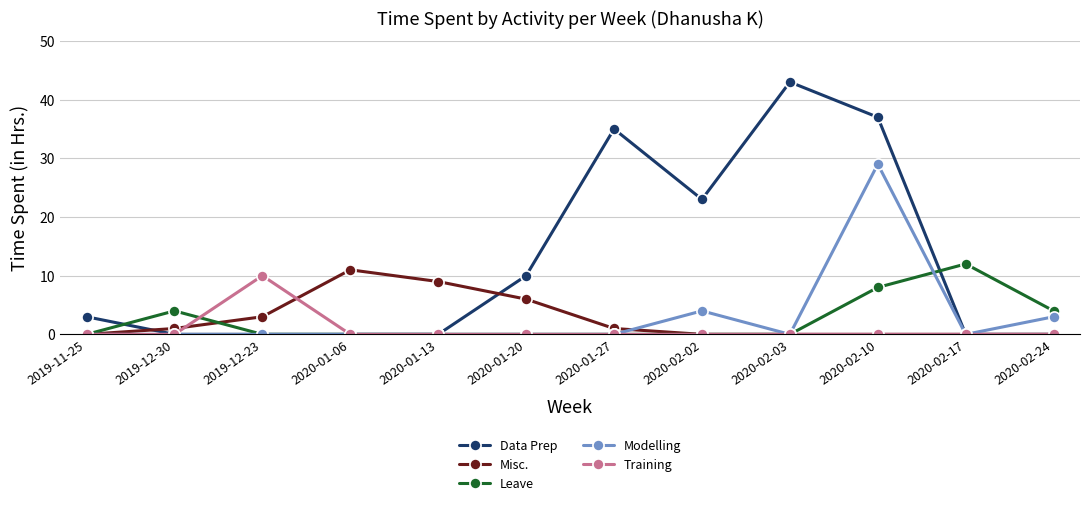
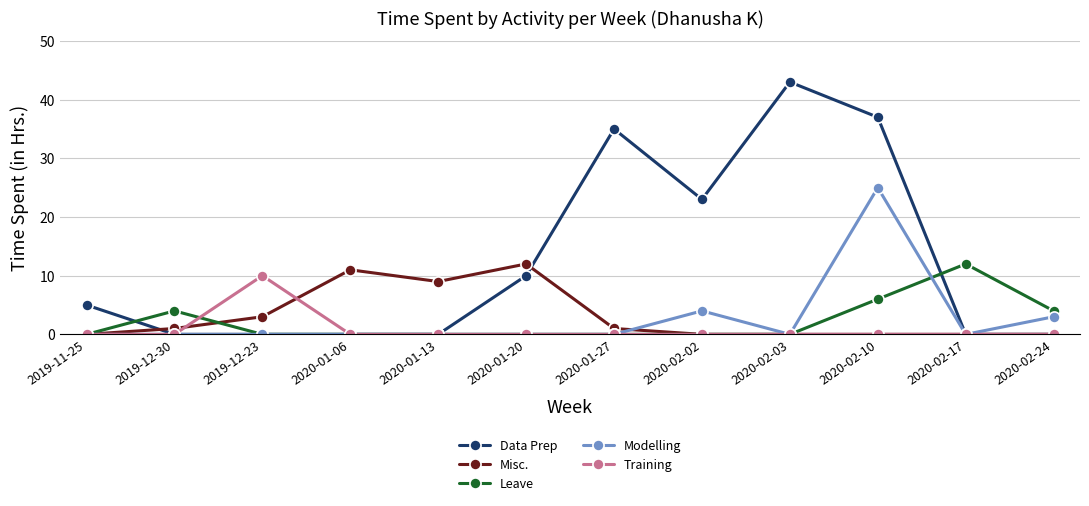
  {
    "Data Prep": {
-     "2019-11-25": 3,
+     "2019-11-25": 5,
      "2020-01-20": 10,
      "2020-01-27": 35,
      "2020-02-02": 23,
      "2020-02-03": 43,
      "2020-02-10": 37
    },
    "Misc.": {
      "2019-12-30": 1,
      "2019-12-23": 3,
      "2020-01-06": 11,
      "2020-01-13": 9,
-     "2020-01-20": 6,
+     "2020-01-20": 12,
      "2020-01-27": 1
    },
    "Leave": {
      "2019-12-30": 4,
-     "2020-02-10": 8,
+     "2020-02-10": 6,
      "2020-02-17": 12,
      "2020-02-24": 4
    },
    "Modelling": {
      "2020-02-02": 4,
-     "2020-02-10": 29,
+     "2020-02-10": 25,
      "2020-02-24": 3
    },
    "Training": {
      "2019-12-23": 10
    }
  }
